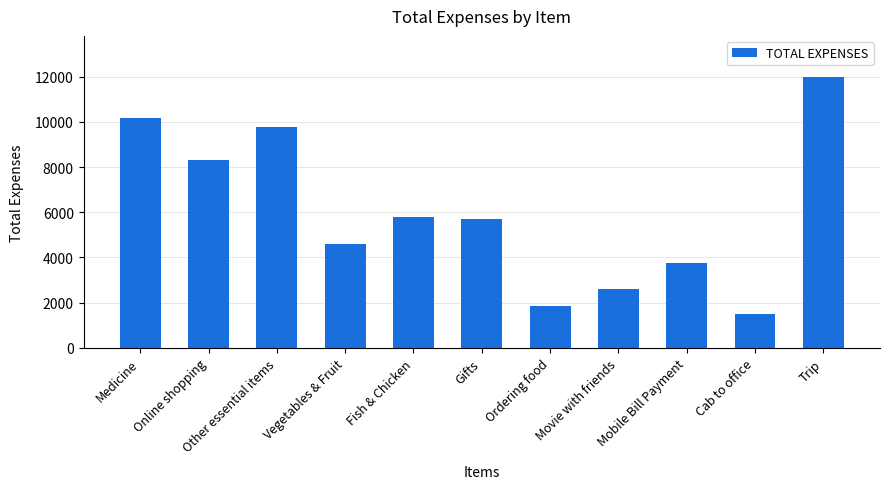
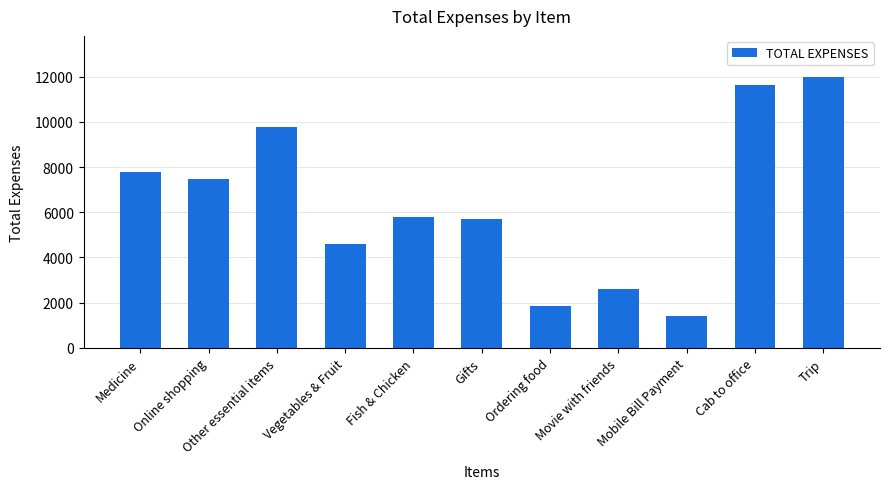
  {
-   "Medicine": 10200,
-   "Online shopping": 8300,
+   "Medicine": 7800,
+   "Online shopping": 7500,
    "Other essential items": 9800,
    "Vegetables & Fruit": 4600,
    "Fish & Chicken": 5800,
    "Gifts": 5700,
    "Ordering food": 1900,
    "Movie with friends": 2600,
-   "Mobile Bill Payment": 3800,
-   "Cab to office": 1500,
+   "Mobile Bill Payment": 1400,
+   "Cab to office": 11600,
    "Trip": 12000
  }
